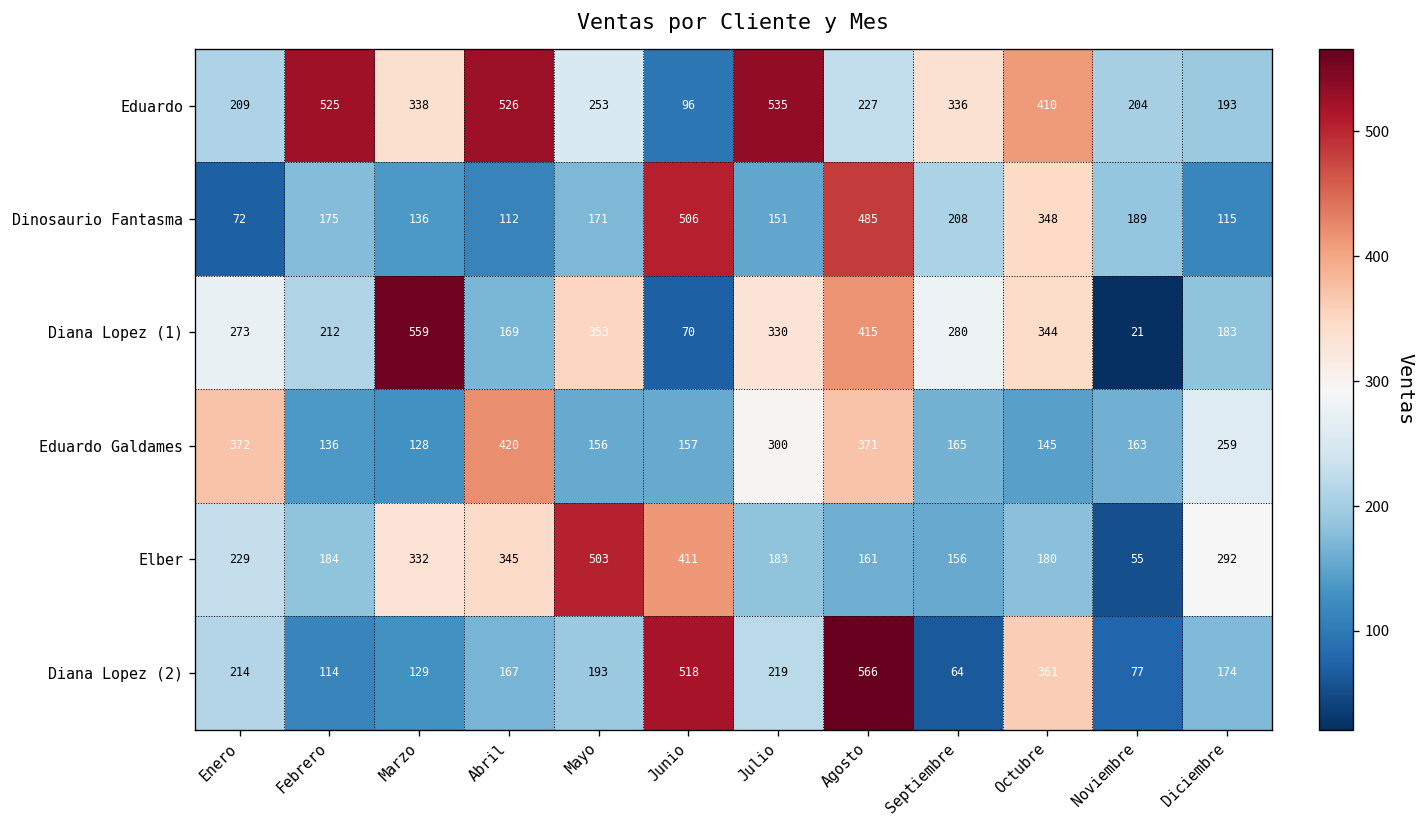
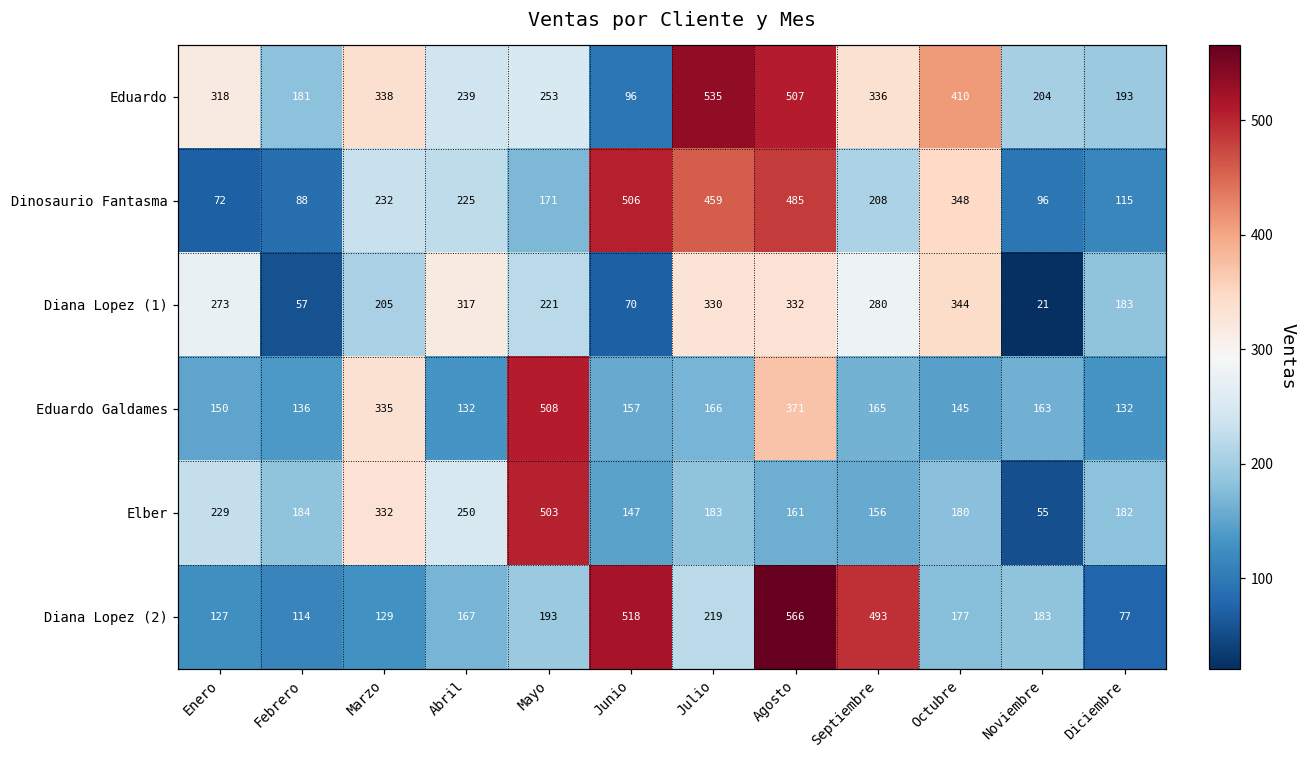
  {
    "Eduardo": {
-     "Enero": 209,
-     "Febrero": 525,
+     "Enero": 318,
+     "Febrero": 181,
      "Marzo": 338,
-     "Abril": 526,
+     "Abril": 239,
      "Mayo": 253,
      "Junio": 96,
      "Julio": 535,
-     "Agosto": 227,
+     "Agosto": 507,
      "Septiembre": 336,
      "Octubre": 410,
      "Noviembre": 204,
      "Diciembre": 193
    },
    "Dinosaurio Fantasma": {
      "Enero": 72,
-     "Febrero": 175,
-     "Marzo": 136,
-     "Abril": 112,
+     "Febrero": 88,
+     "Marzo": 232,
+     "Abril": 225,
      "Mayo": 171,
      "Junio": 506,
-     "Julio": 151,
+     "Julio": 459,
      "Agosto": 485,
      "Septiembre": 208,
      "Octubre": 348,
-     "Noviembre": 189,
+     "Noviembre": 96,
      "Diciembre": 115
    },
    "Diana Lopez (1)": {
      "Enero": 273,
-     "Febrero": 212,
-     "Marzo": 559,
-     "Abril": 169,
-     "Mayo": 353,
+     "Febrero": 57,
+     "Marzo": 205,
+     "Abril": 317,
+     "Mayo": 221,
      "Junio": 70,
      "Julio": 330,
-     "Agosto": 415,
+     "Agosto": 332,
      "Septiembre": 280,
      "Octubre": 344,
      "Noviembre": 21,
      "Diciembre": 183
    },
    "Eduardo Galdames": {
-     "Enero": 372,
+     "Enero": 150,
      "Febrero": 136,
-     "Marzo": 128,
-     "Abril": 420,
-     "Mayo": 156,
+     "Marzo": 335,
+     "Abril": 132,
+     "Mayo": 508,
      "Junio": 157,
-     "Julio": 300,
+     "Julio": 166,
      "Agosto": 371,
      "Septiembre": 165,
      "Octubre": 145,
      "Noviembre": 163,
-     "Diciembre": 259
+     "Diciembre": 132
    },
    "Elber": {
      "Enero": 229,
      "Febrero": 184,
      "Marzo": 332,
-     "Abril": 345,
+     "Abril": 250,
      "Mayo": 503,
-     "Junio": 411,
+     "Junio": 147,
      "Julio": 183,
      "Agosto": 161,
      "Septiembre": 156,
      "Octubre": 180,
      "Noviembre": 55,
-     "Diciembre": 292
+     "Diciembre": 182
    },
    "Diana Lopez (2)": {
-     "Enero": 214,
+     "Enero": 127,
      "Febrero": 114,
      "Marzo": 129,
      "Abril": 167,
      "Mayo": 193,
      "Junio": 518,
      "Julio": 219,
      "Agosto": 566,
-     "Septiembre": 64,
-     "Octubre": 361,
-     "Noviembre": 77,
-     "Diciembre": 174
+     "Septiembre": 493,
+     "Octubre": 177,
+     "Noviembre": 183,
+     "Diciembre": 77
    }
  }
